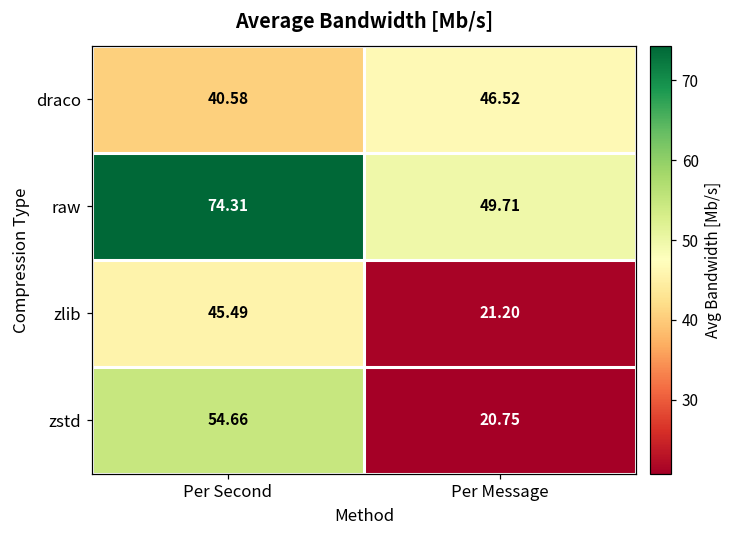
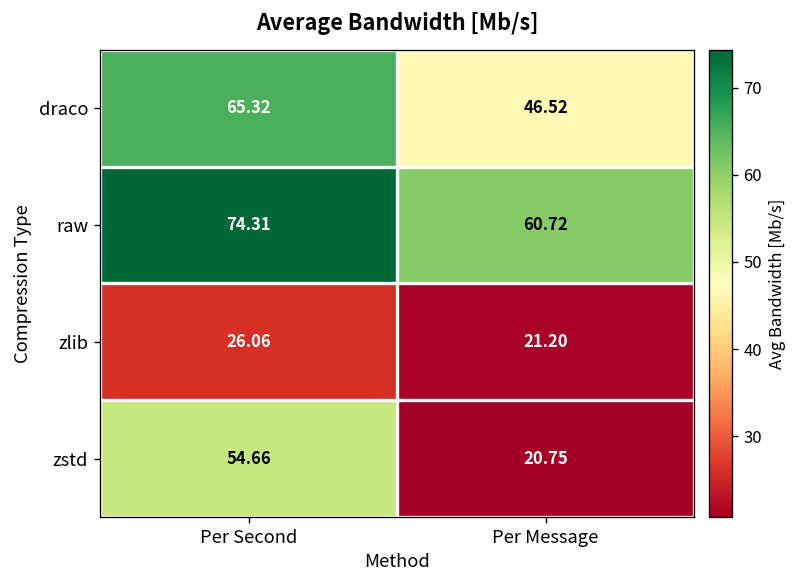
  {
    "draco": {
-     "Per Second": 40.58,
+     "Per Second": 65.32,
      "Per Message": 46.52
    },
    "raw": {
      "Per Second": 74.31,
-     "Per Message": 49.71
+     "Per Message": 60.72
    },
    "zlib": {
-     "Per Second": 45.49,
+     "Per Second": 26.06,
      "Per Message": 21.20
    },
    "zstd": {
      "Per Second": 54.66,
      "Per Message": 20.75
    }
  }
